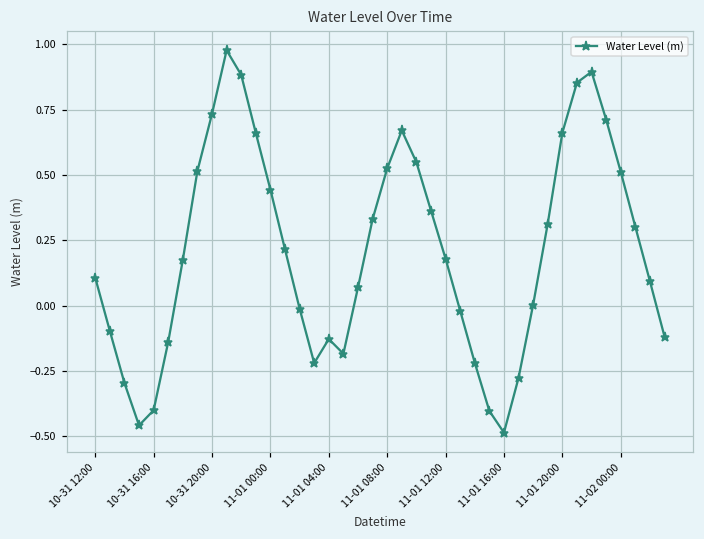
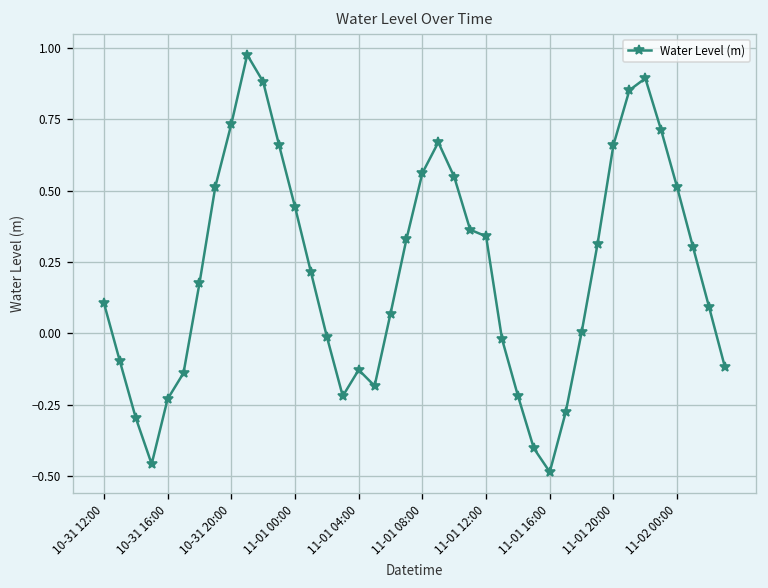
  {
    "10-31 12:00": 0.11,
-   "10-31 16:00": -0.40,
+   "10-31 16:00": -0.23,
    "10-31 20:00": 0.73,
    "11-01 00:00": 0.44,
    "11-01 04:00": -0.13,
-   "11-01 08:00": 0.52,
-   "11-01 12:00": 0.18,
+   "11-01 08:00": 0.56,
+   "11-01 12:00": 0.34,
    "11-01 16:00": -0.49,
    "11-01 20:00": 0.66,
    "11-02 00:00": 0.51
  }
